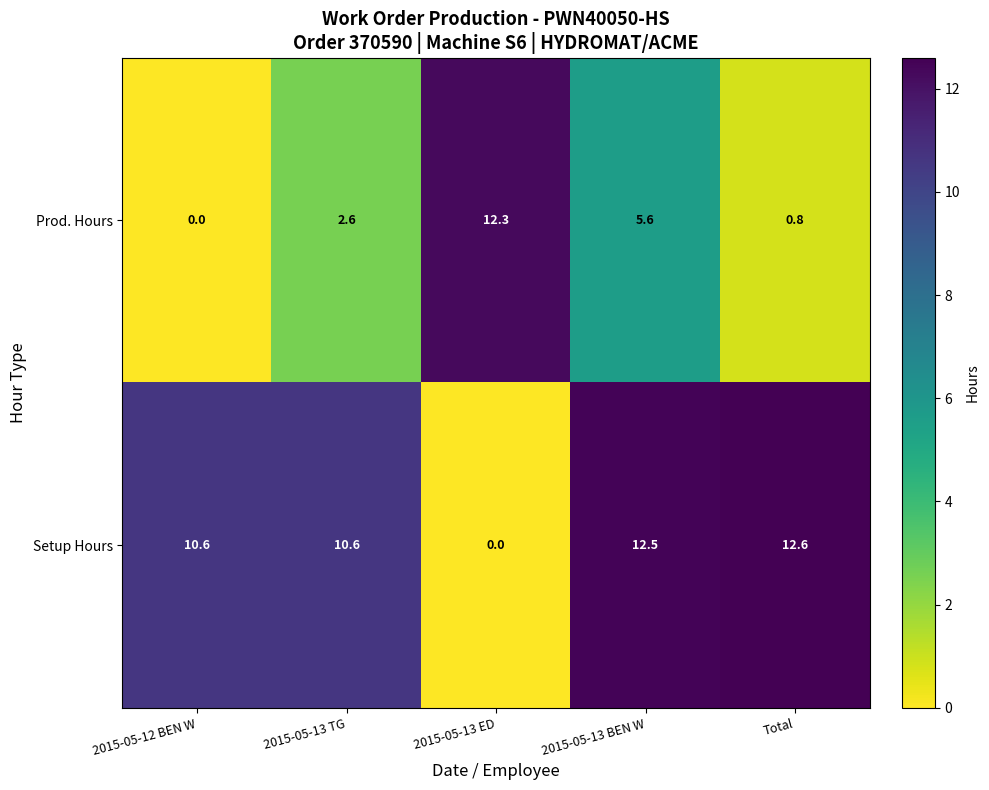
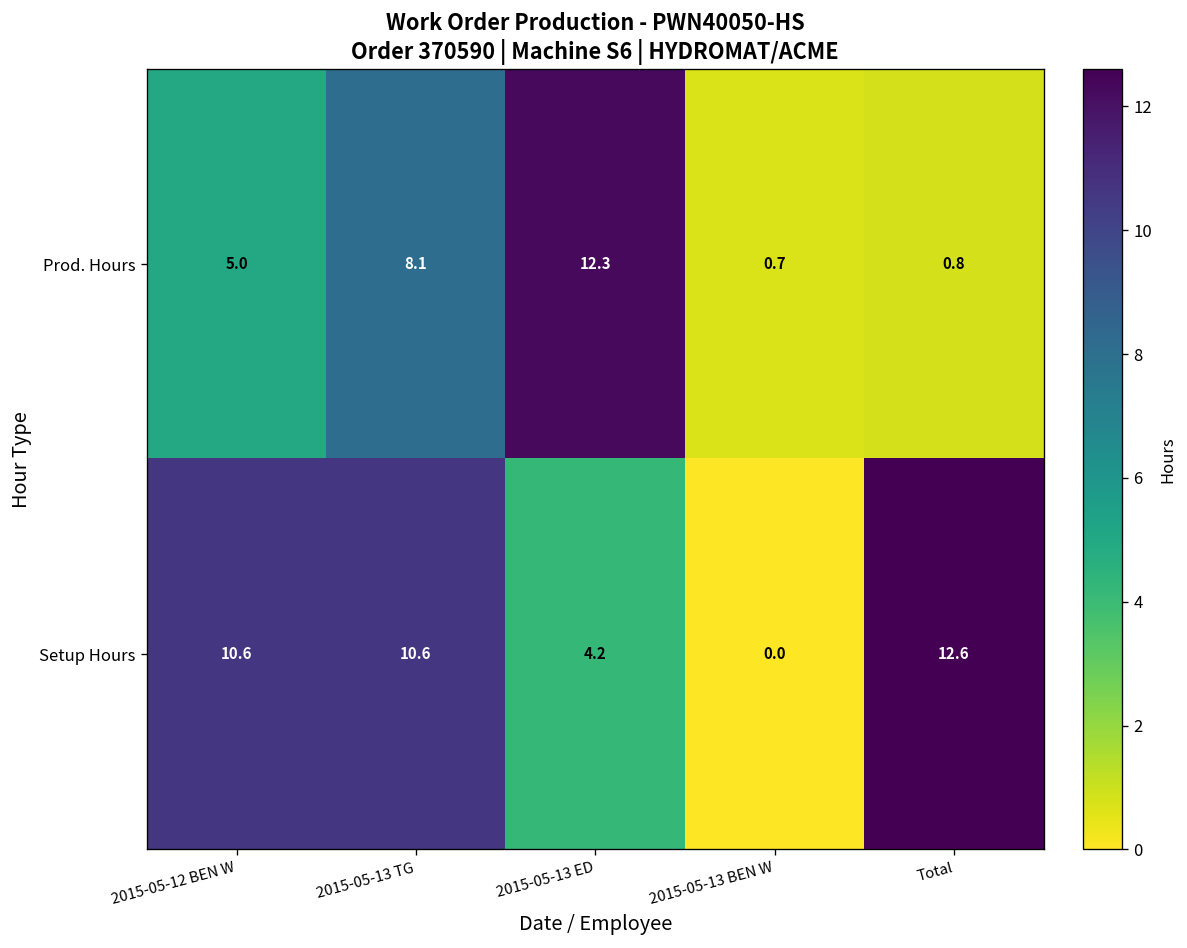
  {
    "Prod. Hours": {
-     "2015-05-12 BEN W": 0.0,
-     "2015-05-13 TG": 2.6,
+     "2015-05-12 BEN W": 5.0,
+     "2015-05-13 TG": 8.1,
      "2015-05-13 ED": 12.3,
-     "2015-05-13 BEN W": 5.6,
+     "2015-05-13 BEN W": 0.7,
      "Total": 0.8
    },
    "Setup Hours": {
      "2015-05-12 BEN W": 10.6,
      "2015-05-13 TG": 10.6,
-     "2015-05-13 ED": 0.0,
-     "2015-05-13 BEN W": 12.5,
+     "2015-05-13 ED": 4.2,
+     "2015-05-13 BEN W": 0.0,
      "Total": 12.6
    }
  }
